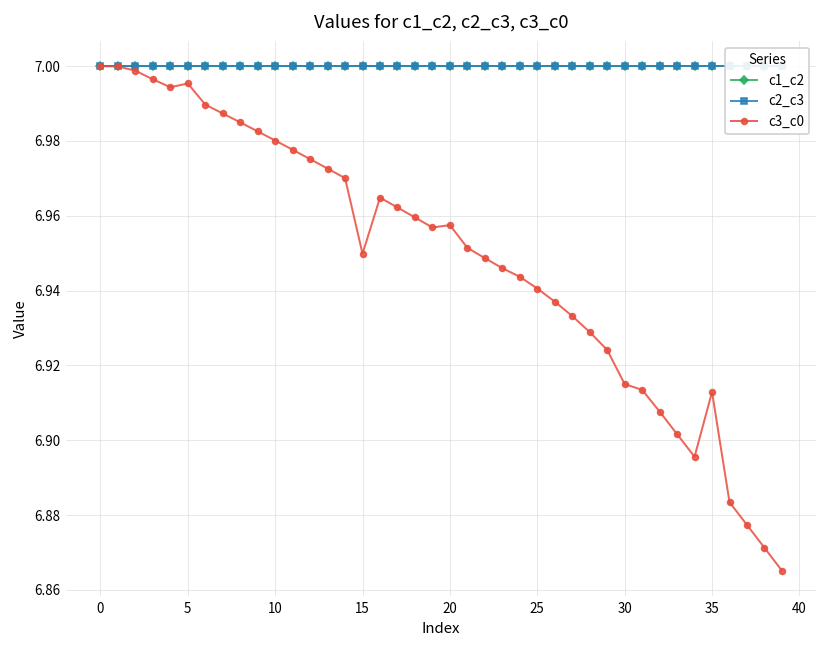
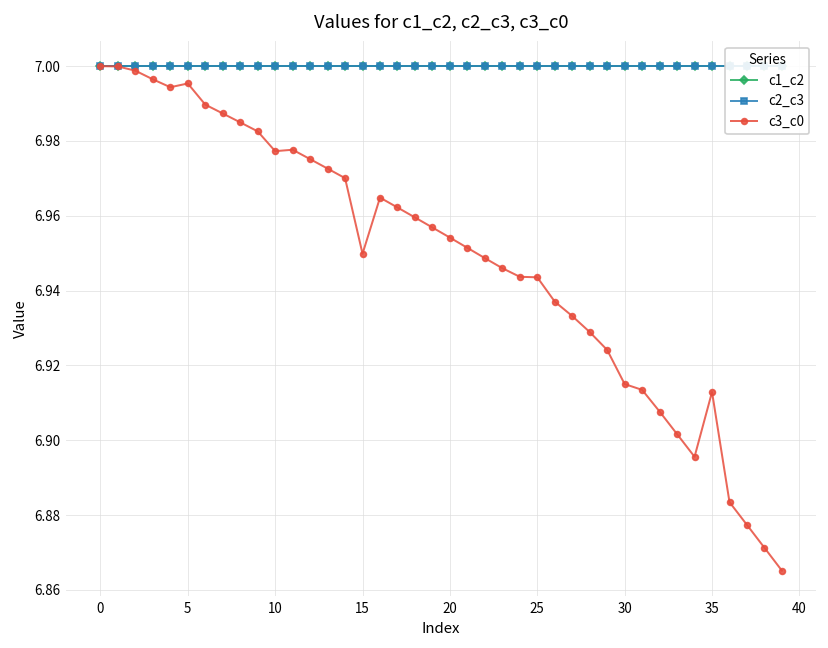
  {
    "c2_c3": {
      "5": 7.000,
      "10": 7.000,
      "15": 7.000,
      "20": 7.000,
      "25": 7.000,
      "30": 7.000,
      "35": 7.000
    },
    "c3_c0": {
      "5": 6.995,
-     "10": 6.980,
+     "10": 6.977,
      "15": 6.950,
-     "20": 6.958,
-     "25": 6.941,
+     "20": 6.954,
+     "25": 6.944,
      "30": 6.915,
      "35": 6.913
    }
  }
